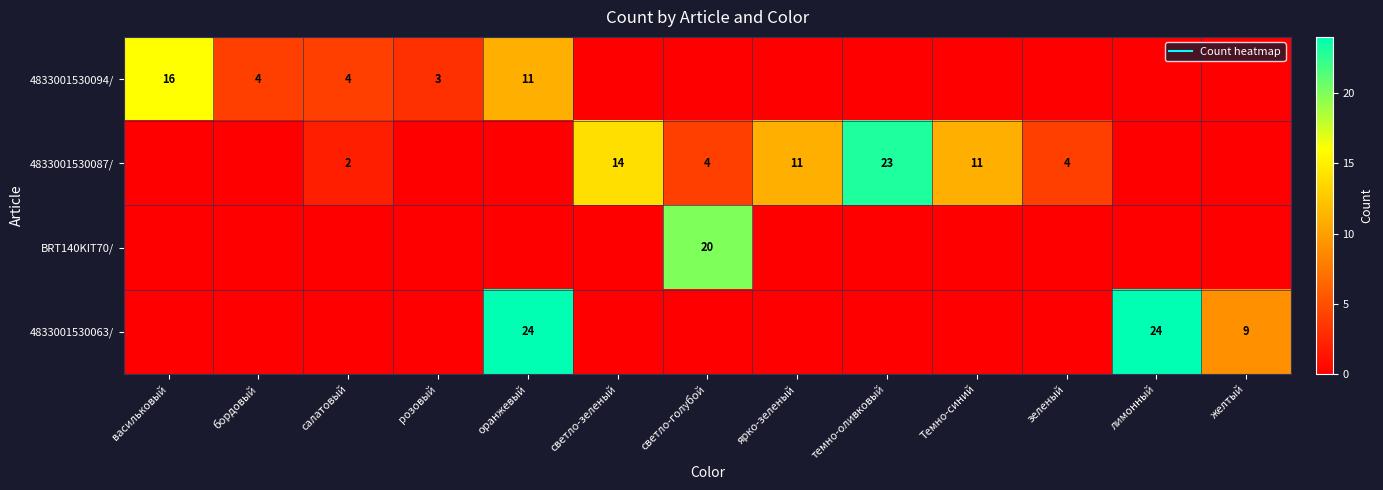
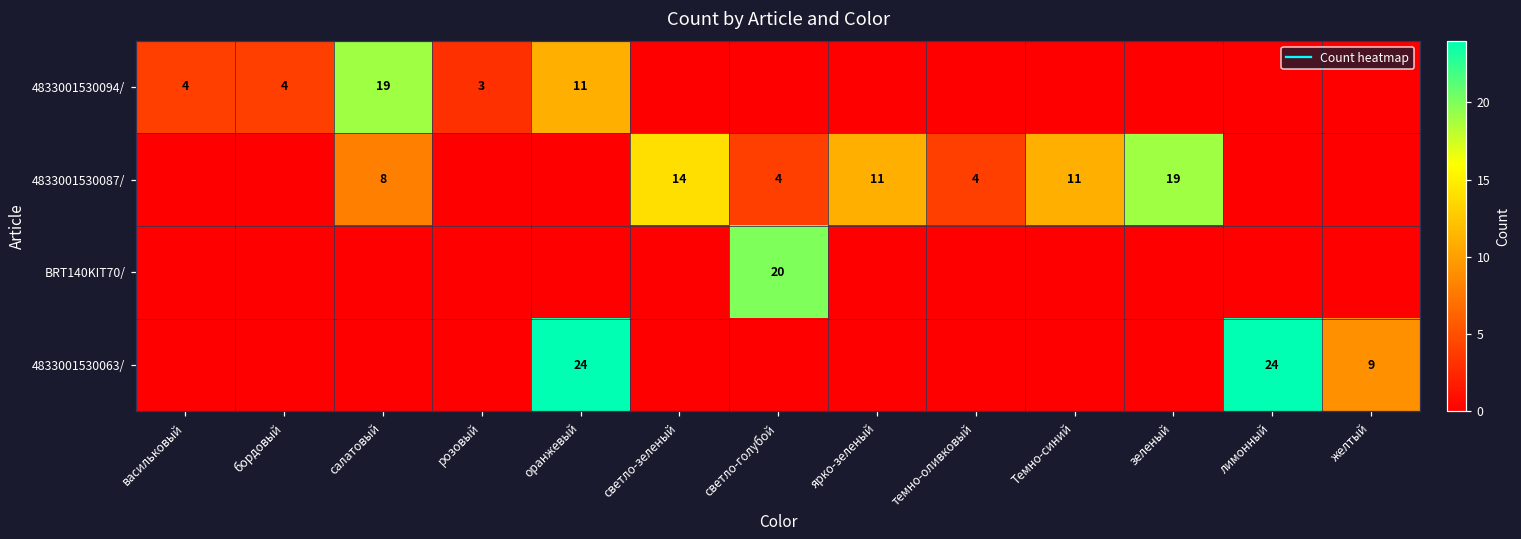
  {
    "4833001530094/": {
-     "васильковый": 16,
+     "васильковый": 4,
      "бордовый": 4,
-     "салатовый": 4,
+     "салатовый": 19,
      "розовый": 3,
      "оранжевый": 11
    },
    "4833001530087/": {
-     "салатовый": 2,
+     "салатовый": 8,
      "светло-зеленый": 14,
      "светло-голубой": 4,
      "ярко-зеленый": 11,
-     "темно-оливковый": 23,
+     "темно-оливковый": 4,
      "Темно-синий": 11,
-     "зеленый": 4
+     "зеленый": 19
    },
    "BRT140KIT70/": {
      "светло-голубой": 20
    },
    "4833001530063/": {
      "оранжевый": 24,
      "лимонный": 24,
      "желтый": 9
    }
  }
